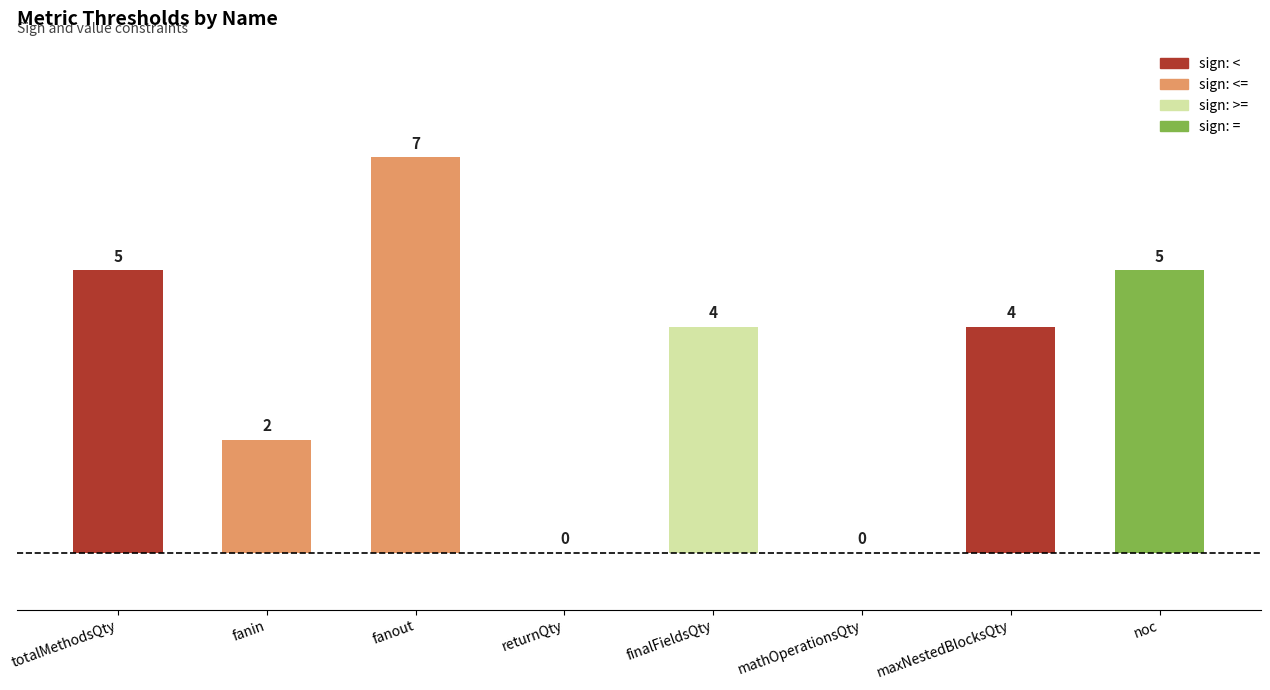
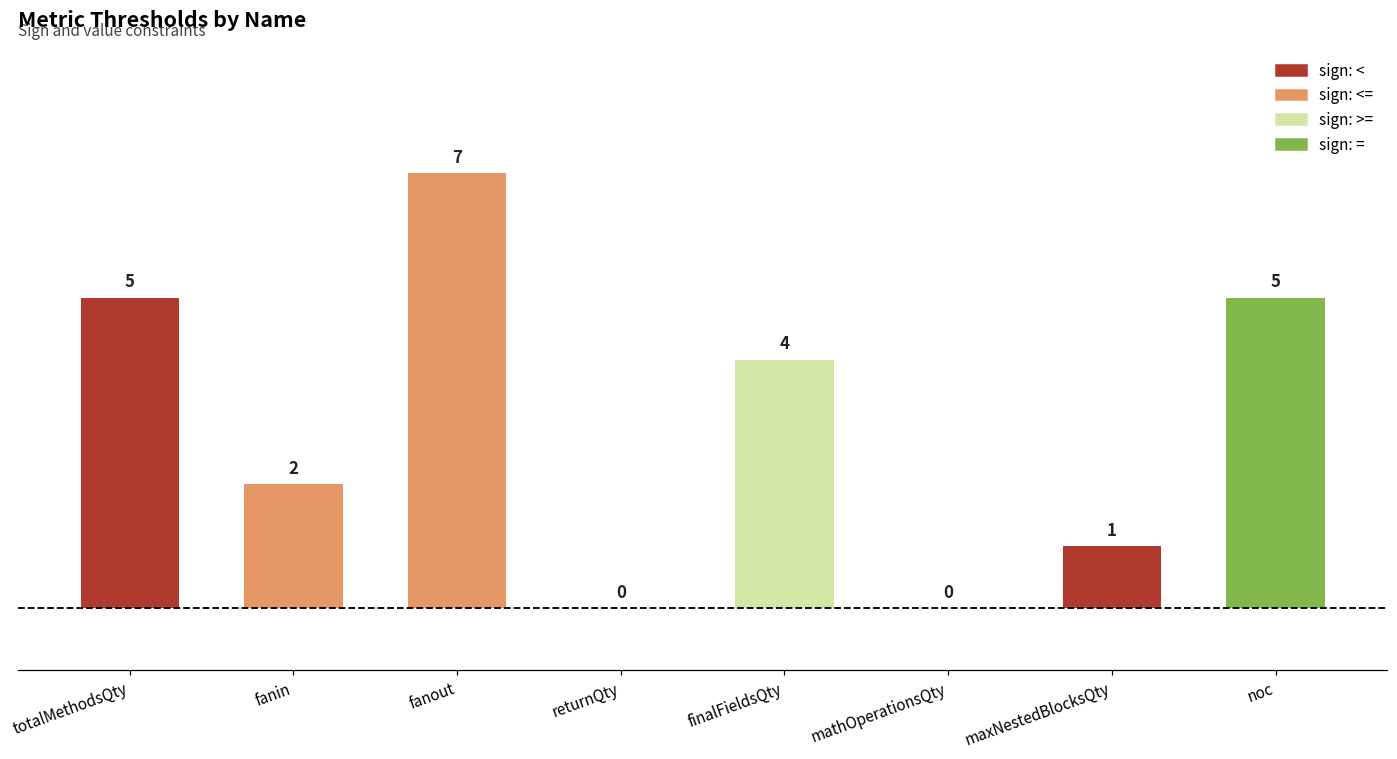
  {
    "totalMethodsQty": 5,
    "fanin": 2,
    "fanout": 7,
    "returnQty": 0,
    "finalFieldsQty": 4,
    "mathOperationsQty": 0,
-   "maxNestedBlocksQty": 4,
+   "maxNestedBlocksQty": 1,
    "noc": 5
  }
